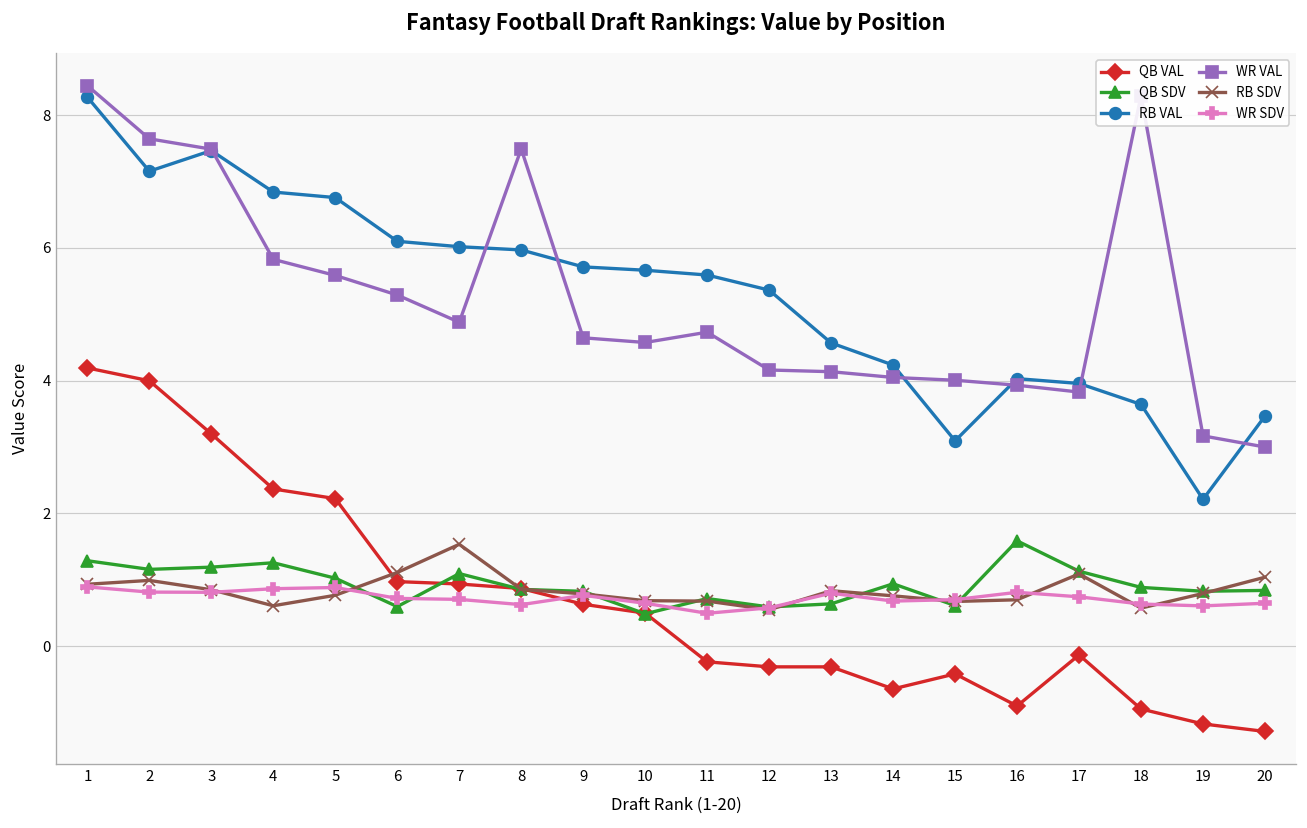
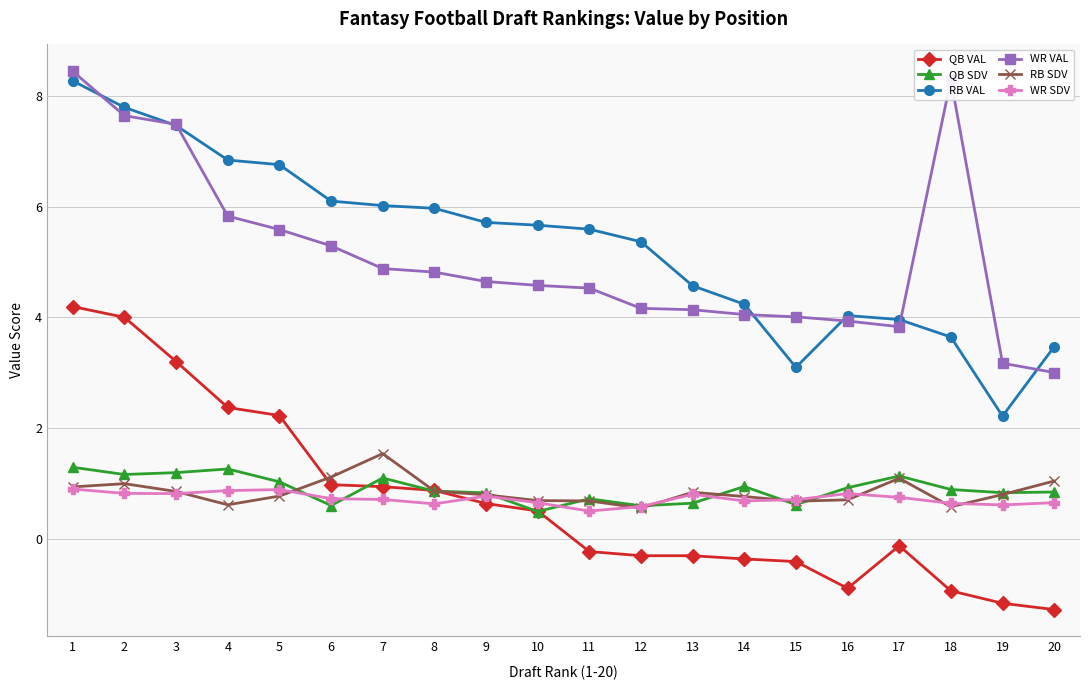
  {
    "QB VAL": {
      "1": 4.2,
      "2": 4.0,
      "3": 3.2,
      "4": 2.4,
      "5": 2.2,
      "6": 1.0,
      "7": 0.9,
      "9": 0.6,
      "11": -0.2,
      "12": -0.3,
      "13": -0.3,
-     "14": -0.6,
+     "14": -0.4,
      "15": -0.4,
      "16": -0.9,
      "17": -0.1,
      "18": -0.9,
      "19": -1.2,
      "20": -1.3
    },
    "QB SDV": {
      "1": 1.3,
      "2": 1.2,
      "3": 1.2,
      "4": 1.3,
      "5": 1.0,
      "6": 0.6,
      "7": 1.1,
      "13": 0.6,
      "14": 0.9,
      "15": 0.6,
-     "16": 1.6,
+     "16": 0.9,
      "18": 0.9,
      "20": 0.8
    },
    "RB VAL": {
      "1": 8.3,
-     "2": 7.2,
+     "2": 7.8,
      "4": 6.8,
      "5": 6.8,
      "6": 6.1,
      "7": 6.0,
      "8": 6.0,
      "9": 5.7,
      "10": 5.7,
      "11": 5.6,
      "12": 5.4,
      "13": 4.6,
      "14": 4.2,
      "15": 3.1,
      "16": 4.0,
      "17": 4.0,
      "18": 3.6,
      "19": 2.2,
      "20": 3.5
    },
    "WR VAL": {
      "1": 8.4,
      "2": 7.6,
      "4": 5.8,
      "5": 5.6,
      "6": 5.3,
      "7": 4.9,
-     "8": 7.5,
+     "8": 4.8,
      "9": 4.6,
      "10": 4.6,
-     "11": 4.7,
+     "11": 4.5,
      "12": 4.2,
      "13": 4.1,
      "14": 4.0,
      "15": 4.0,
      "16": 3.9,
      "17": 3.8,
      "19": 3.2,
      "20": 3.0
    },
    "RB SDV": {
      "2": 1.0,
      "4": 0.6,
      "5": 0.8,
      "6": 1.1,
      "7": 1.5,
      "14": 0.8,
      "16": 0.7,
      "18": 0.6,
      "20": 1.0
    },
    "WR SDV": {
      "2": 0.8,
      "4": 0.9,
      "5": 0.9,
      "6": 0.7,
      "7": 0.7,
      "8": 0.6,
      "11": 0.5,
      "14": 0.7,
      "16": 0.8,
      "17": 0.7,
      "18": 0.6,
      "19": 0.6,
      "20": 0.6
    }
  }
